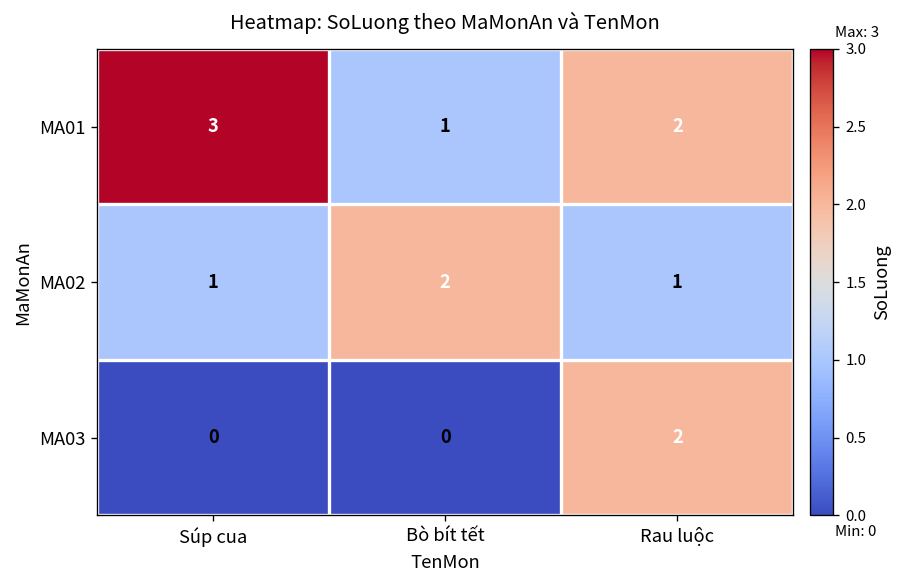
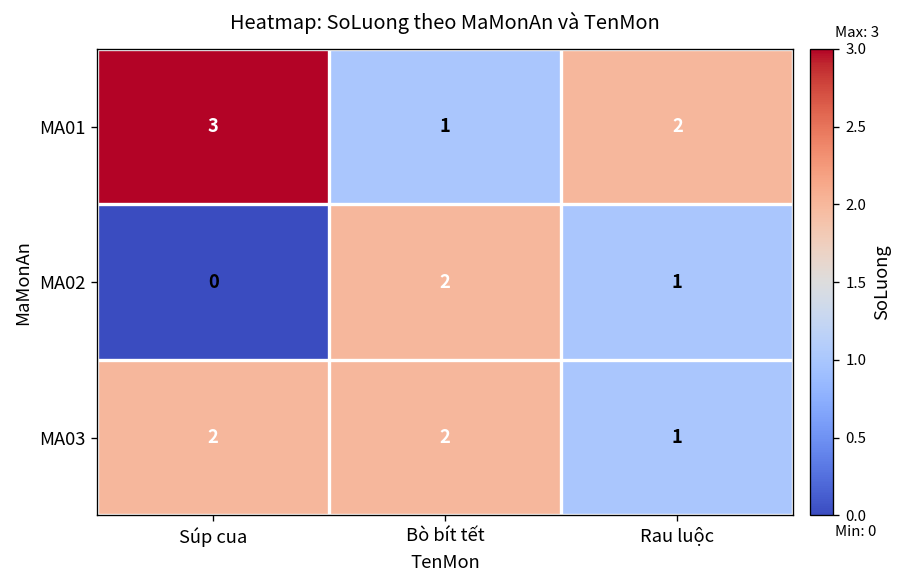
  {
    "MA01": {
      "Súp cua": 3,
      "Bò bít tết": 1,
      "Rau luộc": 2
    },
    "MA02": {
-     "Súp cua": 1,
+     "Súp cua": 0,
      "Bò bít tết": 2,
      "Rau luộc": 1
    },
    "MA03": {
-     "Súp cua": 0,
-     "Bò bít tết": 0,
-     "Rau luộc": 2
+     "Súp cua": 2,
+     "Bò bít tết": 2,
+     "Rau luộc": 1
    }
  }
